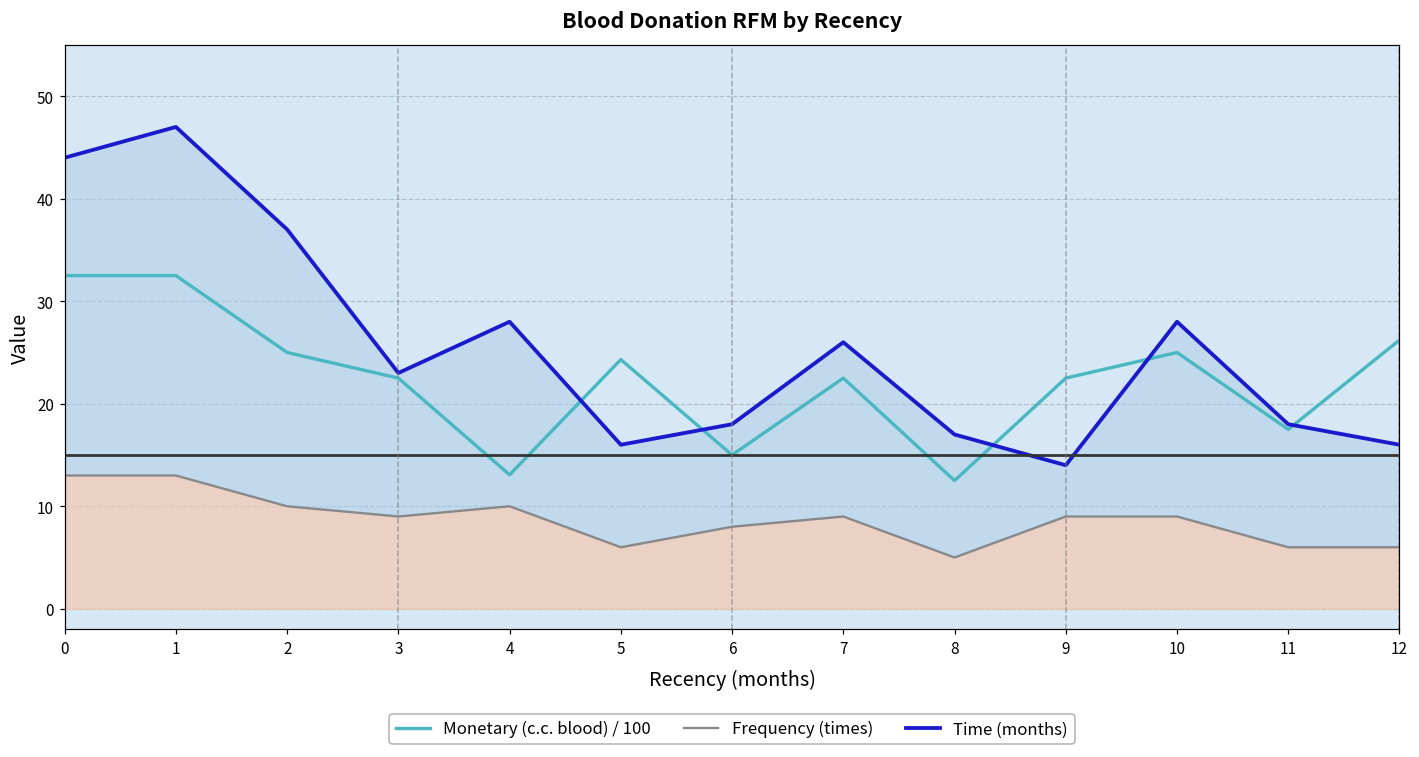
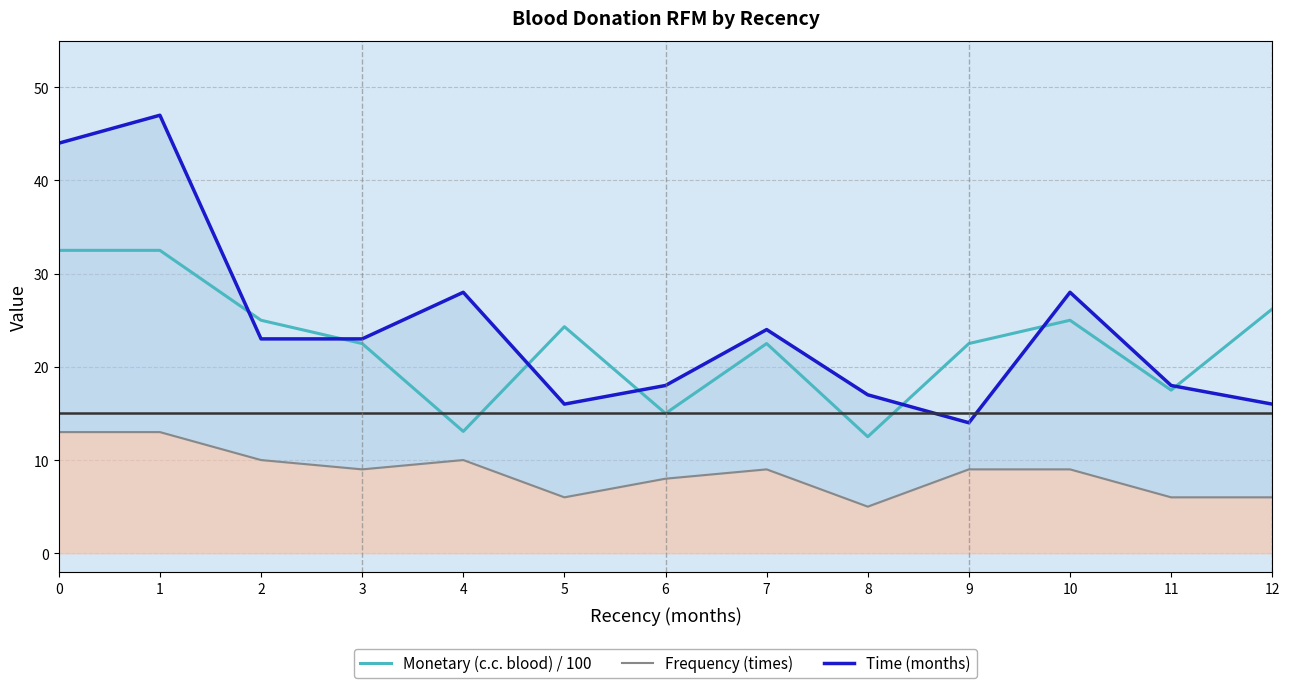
  {
    "Monetary (c.c. blood) / 100": {
      "0": 33,
      "1": 33,
      "2": 25,
      "3": 23,
      "4": 13,
      "5": 24,
      "6": 15,
      "7": 23,
      "8": 13,
      "9": 23,
      "10": 25,
      "11": 18,
      "12": 26
    },
    "Frequency (times)": {
      "0": 13,
      "1": 13,
      "2": 10,
      "3": 9,
      "4": 10,
      "5": 6,
      "6": 8,
      "7": 9,
      "8": 5,
      "9": 9,
      "10": 9,
      "11": 6,
      "12": 6
    },
    "Time (months)": {
      "0": 44,
      "1": 47,
-     "2": 37,
+     "2": 23,
      "3": 23,
      "4": 28,
      "5": 16,
      "6": 18,
-     "7": 26,
+     "7": 24,
      "8": 17,
      "9": 14,
      "10": 28,
      "11": 18,
      "12": 16
    }
  }
